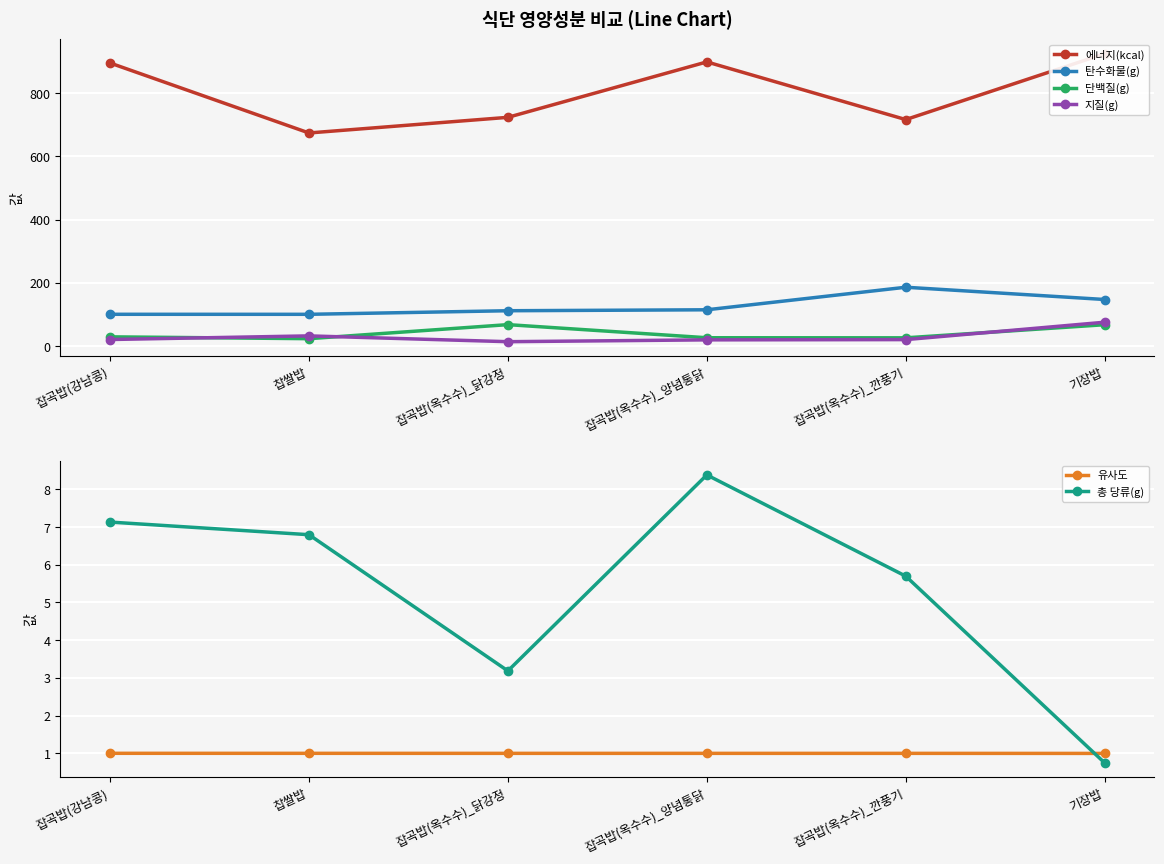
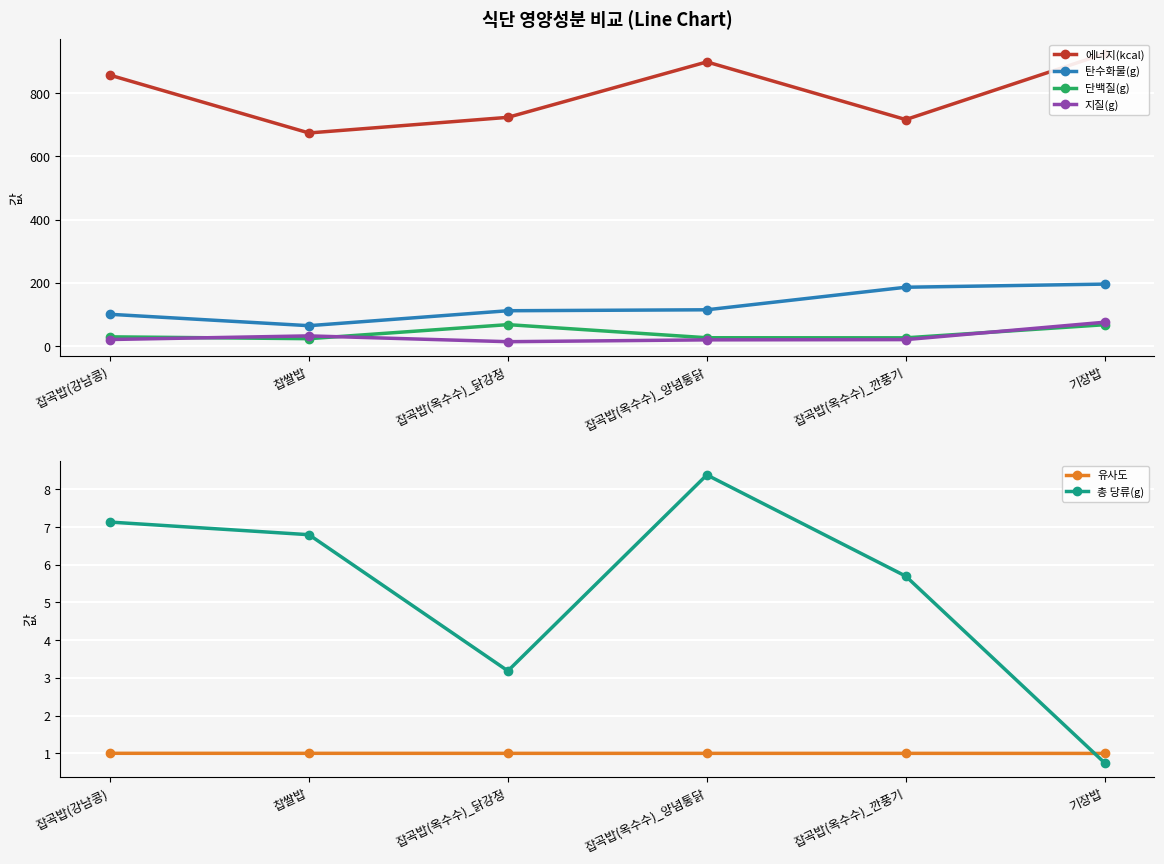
  {
    "식단 영양성분 비교 (Line Chart)": {
      "에너지(kcal)": {
-       "잡곡밥(강남콩)": 900,
+       "잡곡밥(강남콩)": 860,
        "찹쌀밥": 670,
        "잡곡밥(옥수수)_닭강정": 720,
        "잡곡밥(옥수수)_양념통닭": 900,
        "잡곡밥(옥수수)_깐풍기": 720
      },
      "탄수화물(g)": {
        "잡곡밥(강남콩)": 100,
-       "찹쌀밥": 100,
+       "찹쌀밥": 60,
        "잡곡밥(옥수수)_닭강정": 110,
        "잡곡밥(옥수수)_양념통닭": 120,
        "잡곡밥(옥수수)_깐풍기": 190,
-       "기장밥": 150
+       "기장밥": 200
      },
      "단백질(g)": {
        "잡곡밥(강남콩)": 30,
        "찹쌀밥": 20,
        "잡곡밥(옥수수)_닭강정": 70
      },
      "지질(g)": {
        "잡곡밥(강남콩)": 20,
        "찹쌀밥": 30,
        "잡곡밥(옥수수)_닭강정": 10
      }
    }
  }
